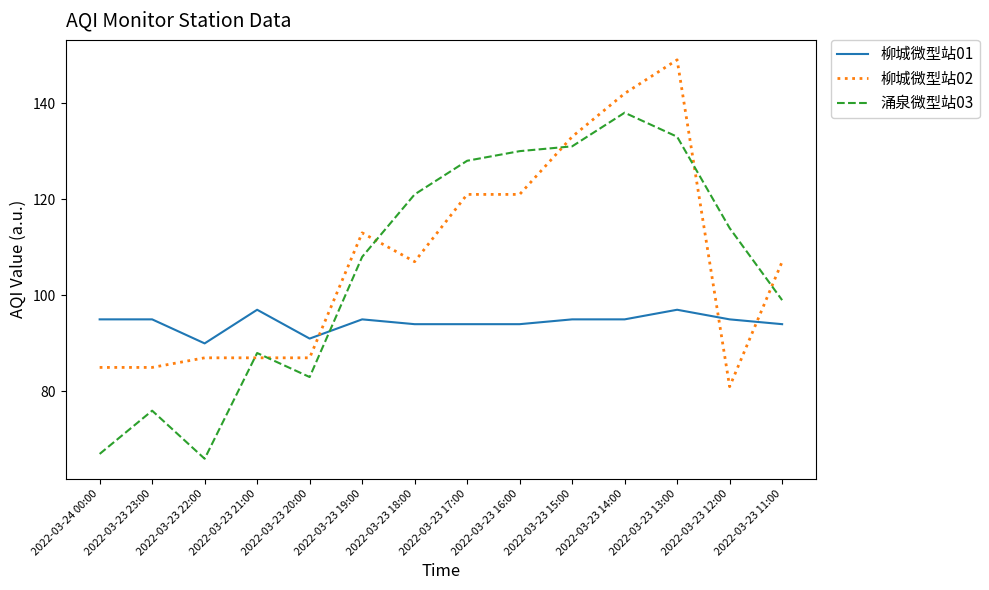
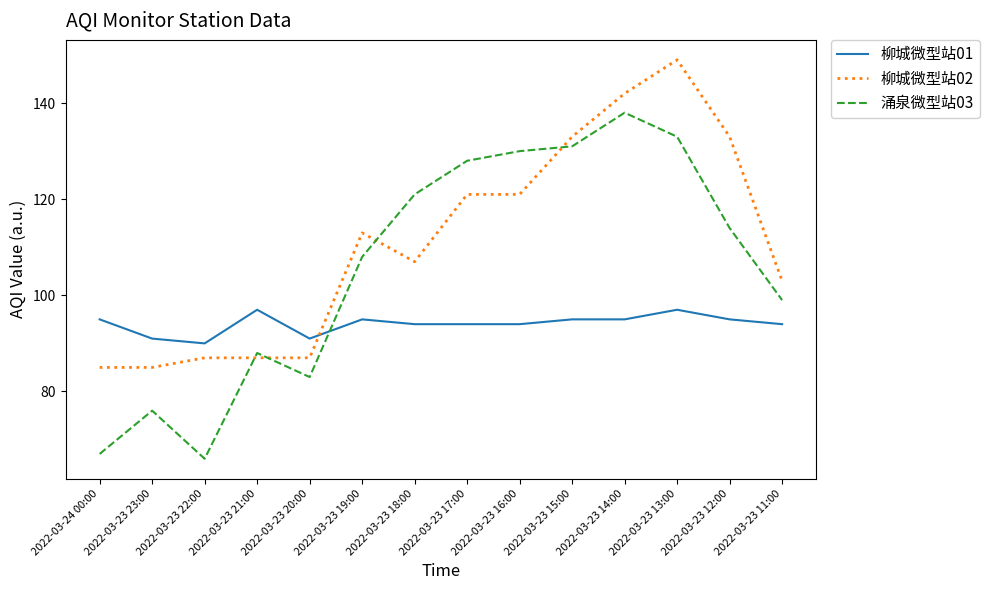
  {
    "柳城微型站01": {
      "2022-03-24 00:00": 95,
-     "2022-03-23 23:00": 95,
+     "2022-03-23 23:00": 91,
      "2022-03-23 22:00": 90,
      "2022-03-23 21:00": 97,
      "2022-03-23 20:00": 91,
      "2022-03-23 19:00": 95,
      "2022-03-23 18:00": 94,
      "2022-03-23 17:00": 94,
      "2022-03-23 16:00": 94,
      "2022-03-23 15:00": 95,
      "2022-03-23 14:00": 95,
      "2022-03-23 13:00": 97,
      "2022-03-23 12:00": 95,
      "2022-03-23 11:00": 94
    },
    "柳城微型站02": {
      "2022-03-24 00:00": 85,
      "2022-03-23 23:00": 85,
      "2022-03-23 22:00": 87,
      "2022-03-23 21:00": 87,
      "2022-03-23 20:00": 87,
      "2022-03-23 19:00": 113,
      "2022-03-23 18:00": 107,
      "2022-03-23 17:00": 121,
      "2022-03-23 16:00": 121,
      "2022-03-23 15:00": 133,
      "2022-03-23 14:00": 142,
      "2022-03-23 13:00": 149,
-     "2022-03-23 12:00": 81,
-     "2022-03-23 11:00": 107
+     "2022-03-23 12:00": 133,
+     "2022-03-23 11:00": 103
    },
    "涌泉微型站03": {
      "2022-03-24 00:00": 67,
      "2022-03-23 23:00": 76,
      "2022-03-23 22:00": 66,
      "2022-03-23 21:00": 88,
      "2022-03-23 20:00": 83,
      "2022-03-23 19:00": 108,
      "2022-03-23 18:00": 121,
      "2022-03-23 17:00": 128,
      "2022-03-23 16:00": 130,
      "2022-03-23 15:00": 131,
      "2022-03-23 14:00": 138,
      "2022-03-23 13:00": 133,
      "2022-03-23 12:00": 114,
      "2022-03-23 11:00": 99
    }
  }
